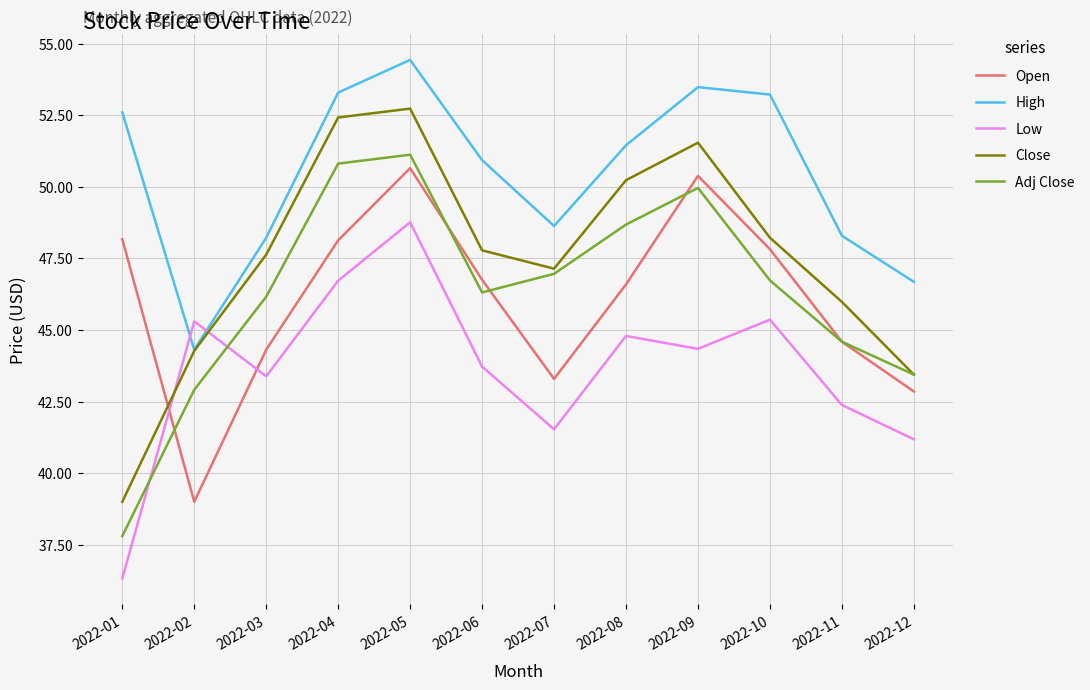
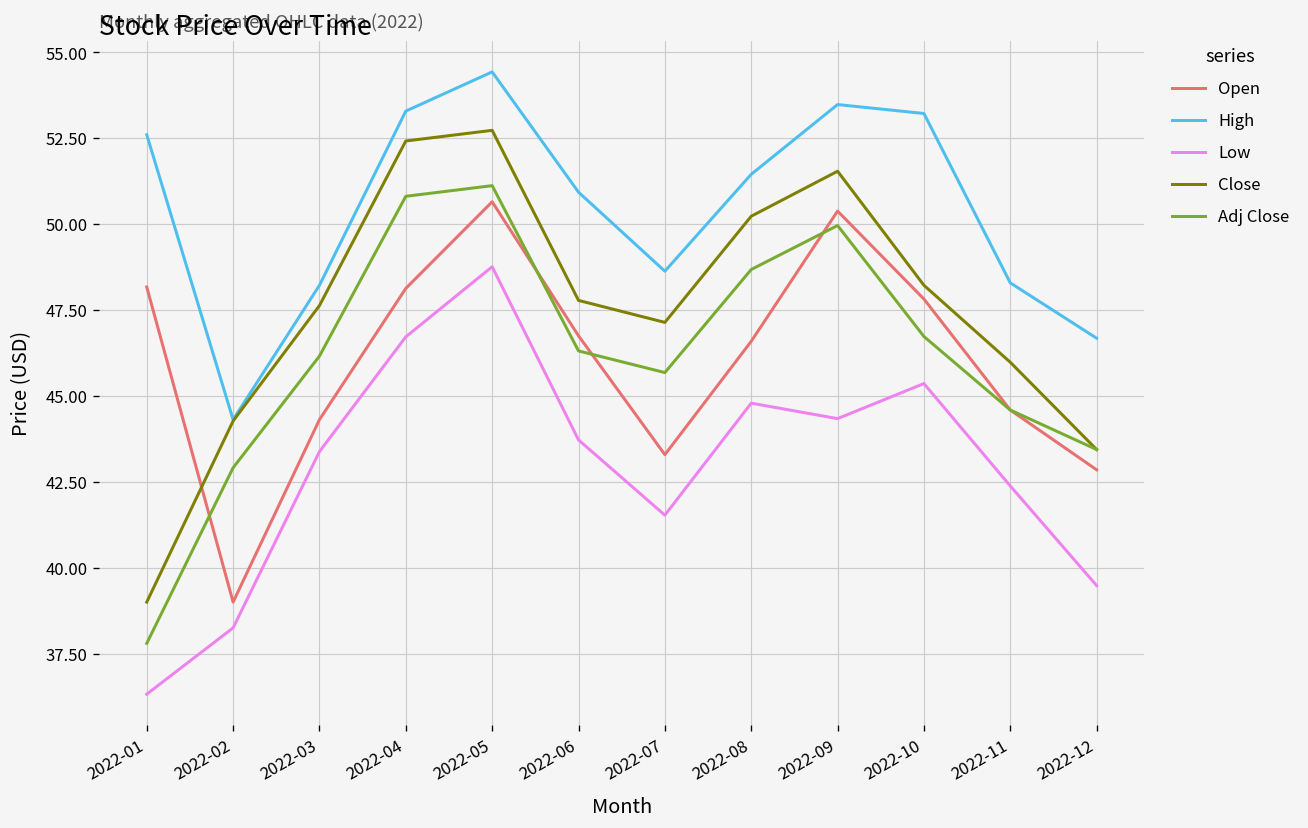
  {
    "Open": {
      "2022-01": 48.2,
      "2022-02": 39.0,
      "2022-03": 44.3,
      "2022-04": 48.1,
      "2022-05": 50.7,
      "2022-06": 46.8,
      "2022-07": 43.3,
      "2022-08": 46.6,
      "2022-09": 50.4,
      "2022-10": 47.8,
      "2022-12": 42.9
    },
    "High": {
      "2022-01": 52.6,
      "2022-03": 48.2,
      "2022-04": 53.3,
      "2022-05": 54.4,
      "2022-06": 50.9,
      "2022-07": 48.6,
      "2022-08": 51.5,
      "2022-09": 53.5,
      "2022-10": 53.2,
      "2022-11": 48.3,
      "2022-12": 46.7
    },
    "Low": {
      "2022-01": 36.3,
-     "2022-02": 45.3,
+     "2022-02": 38.3,
      "2022-03": 43.4,
      "2022-04": 46.7,
      "2022-05": 48.8,
      "2022-06": 43.7,
      "2022-07": 41.5,
      "2022-08": 44.8,
      "2022-09": 44.3,
      "2022-10": 45.4,
      "2022-11": 42.4,
-     "2022-12": 41.2
+     "2022-12": 39.5
    },
    "Close": {
      "2022-01": 39.0,
      "2022-03": 47.6,
      "2022-04": 52.4,
      "2022-05": 52.7,
      "2022-06": 47.8,
      "2022-07": 47.1,
      "2022-08": 50.2,
      "2022-09": 51.5,
      "2022-10": 48.2,
      "2022-11": 46.0
    },
    "Adj Close": {
      "2022-01": 37.8,
      "2022-02": 42.9,
      "2022-03": 46.2,
      "2022-04": 50.8,
      "2022-05": 51.1,
      "2022-06": 46.3,
-     "2022-07": 47.0,
+     "2022-07": 45.7,
      "2022-08": 48.7,
      "2022-09": 50.0,
      "2022-10": 46.7
    }
  }
